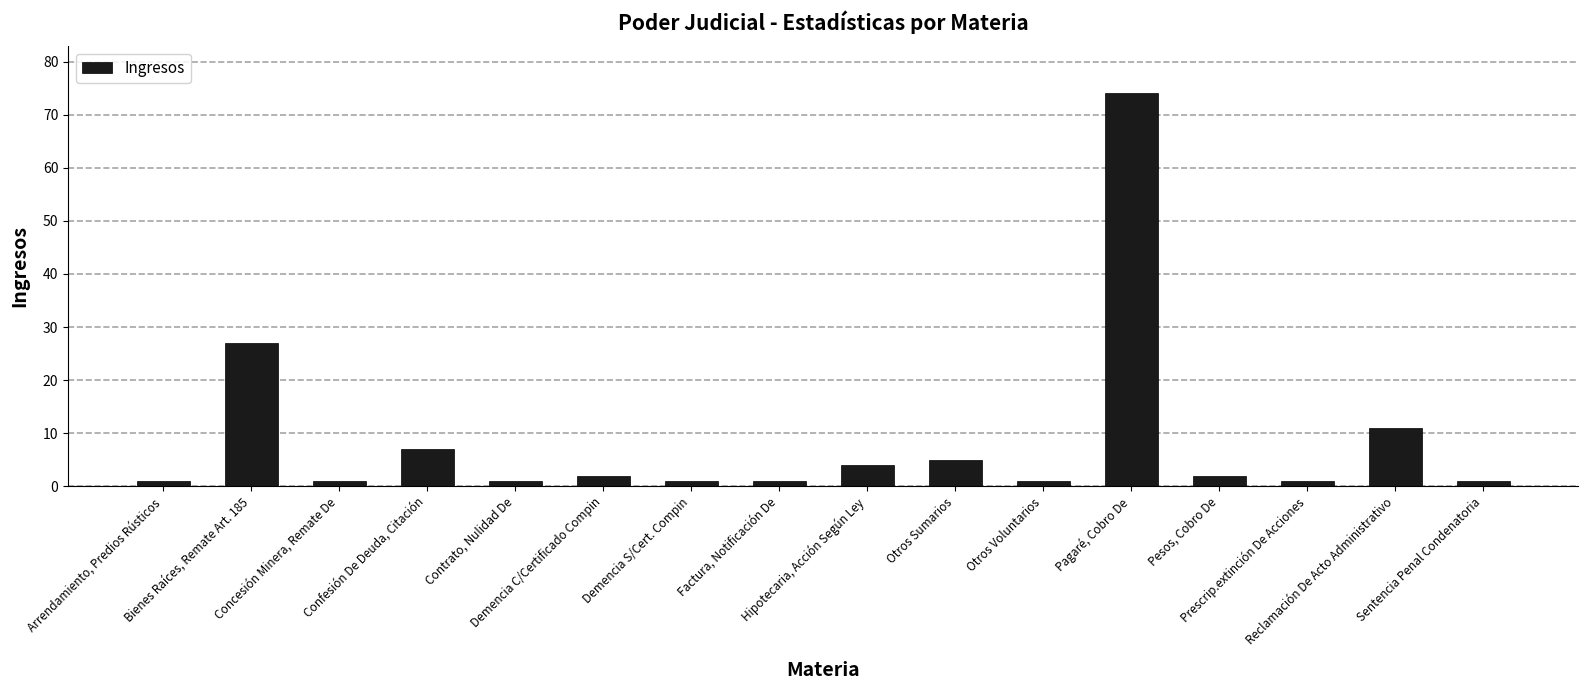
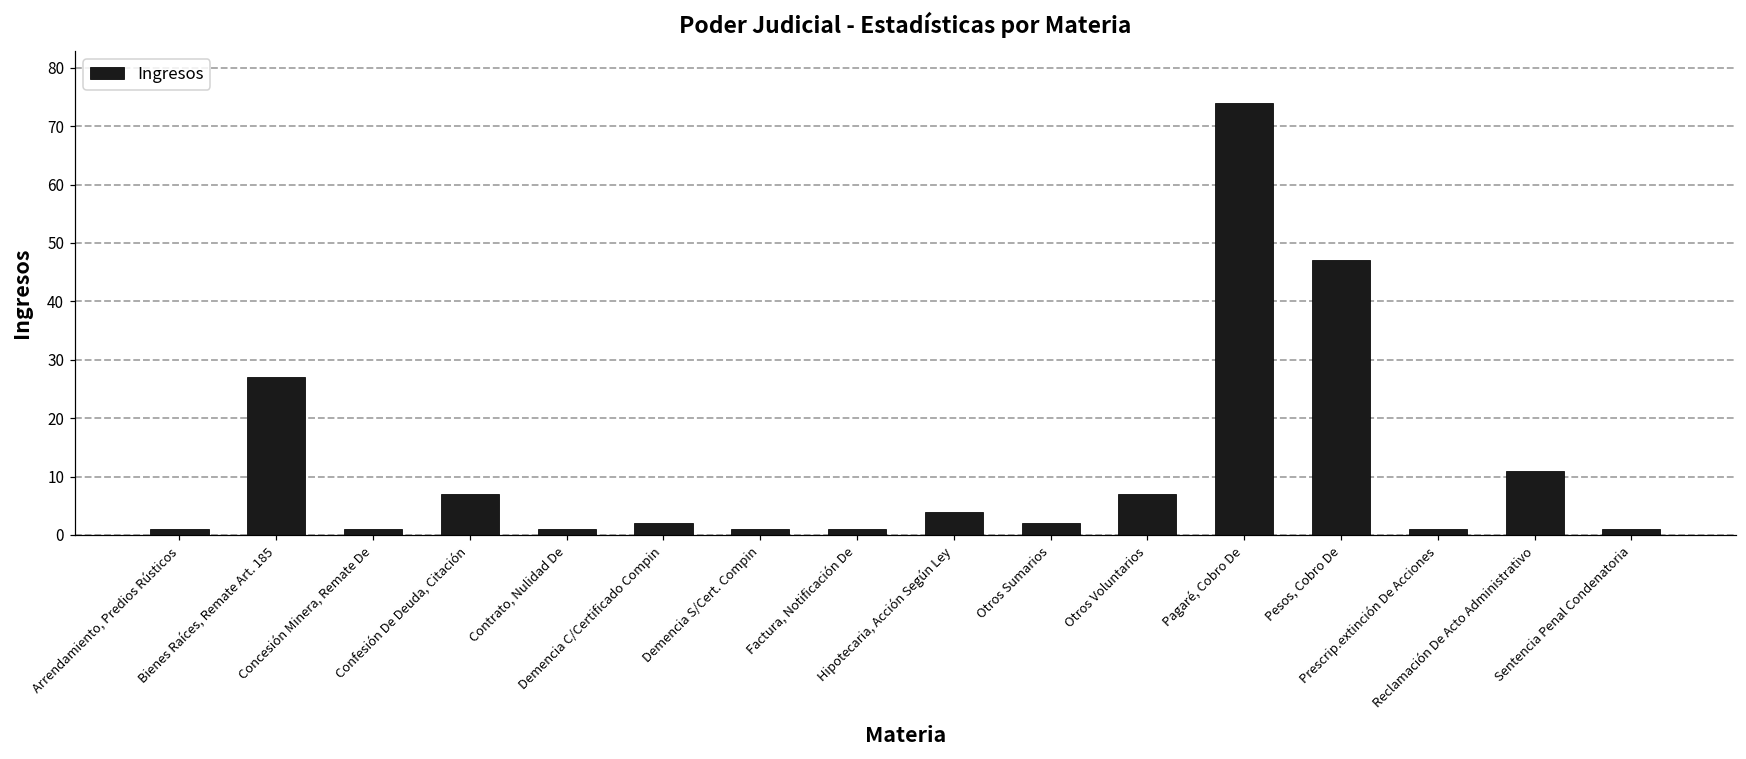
  {
    "Arrendamiento, Predios Rústicos": 1,
    "Bienes Raíces, Remate Art. 185": 27,
    "Concesión Minera, Remate De": 1,
    "Confesión De Deuda, Citación": 7,
    "Contrato, Nulidad De": 1,
    "Demencia C/Certificado Compin": 2,
    "Demencia S/Cert. Compin": 1,
    "Factura, Notificación De": 1,
    "Hipotecaria, Acción Según Ley": 4,
-   "Otros Sumarios": 5,
-   "Otros Voluntarios": 1,
+   "Otros Sumarios": 2,
+   "Otros Voluntarios": 7,
    "Pagaré, Cobro De": 74,
-   "Pesos, Cobro De": 2,
+   "Pesos, Cobro De": 47,
    "Prescrip.extinción De Acciones": 1,
    "Reclamación De Acto Administrativo": 11,
    "Sentencia Penal Condenatoria": 1
  }
